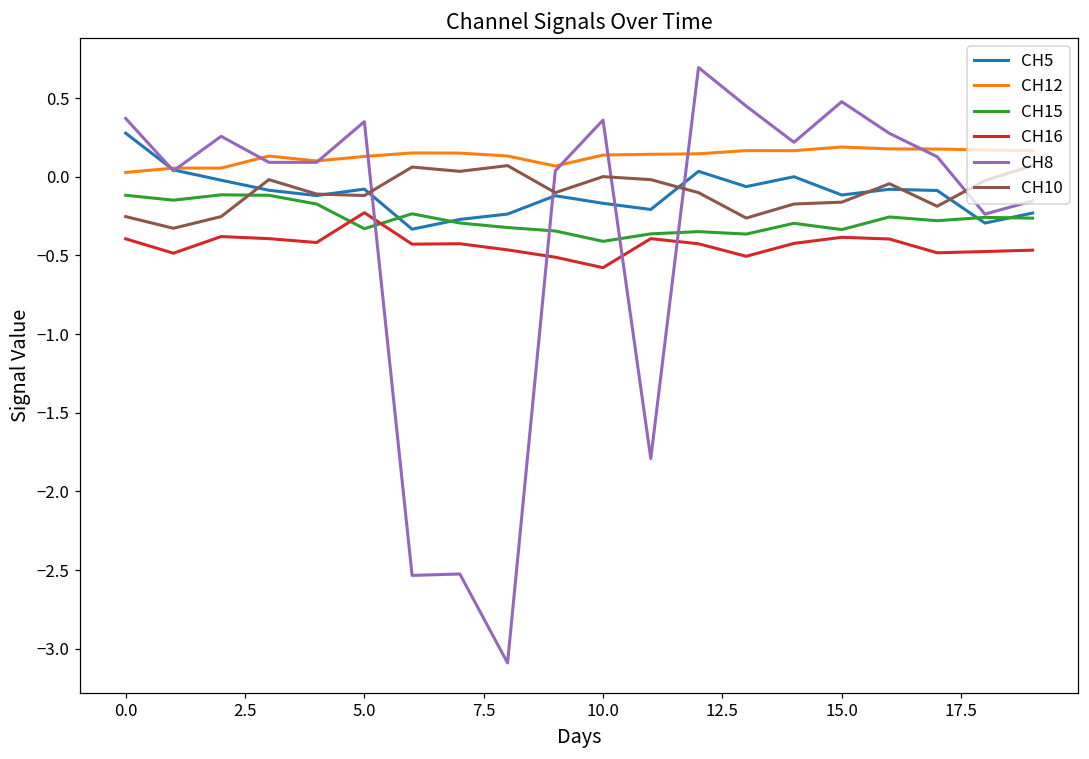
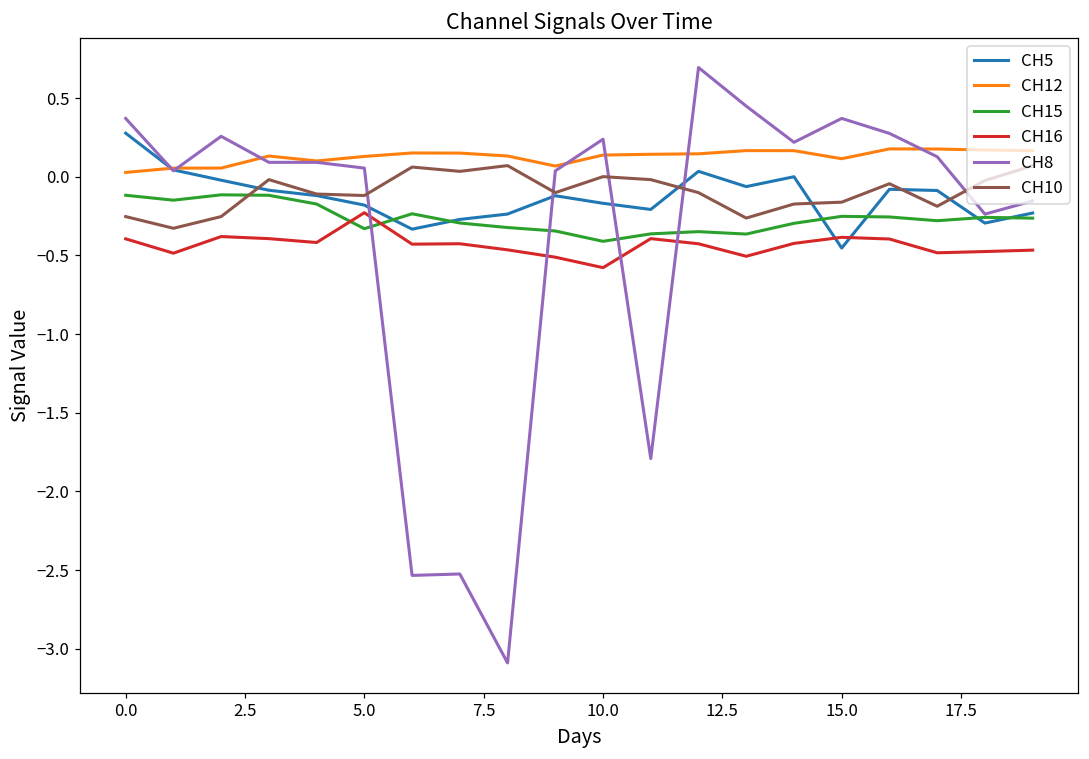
  {
    "CH5": {
      "0.0": 0.28,
-     "5.0": -0.08,
+     "5.0": -0.18,
      "10.0": -0.17,
-     "15.0": -0.12
+     "15.0": -0.45
    },
    "CH12": {
      "0.0": 0.03,
      "5.0": 0.13,
      "10.0": 0.14,
-     "15.0": 0.19
+     "15.0": 0.11
    },
    "CH15": {
      "0.0": -0.12,
      "5.0": -0.33,
      "10.0": -0.41,
-     "15.0": -0.34
+     "15.0": -0.25
    },
    "CH16": {
      "0.0": -0.39,
      "5.0": -0.23,
      "10.0": -0.58,
      "15.0": -0.38
    },
    "CH8": {
      "0.0": 0.37,
-     "5.0": 0.35,
-     "10.0": 0.36,
-     "15.0": 0.48
+     "5.0": 0.06,
+     "10.0": 0.24,
+     "15.0": 0.37
    },
    "CH10": {
      "0.0": -0.25,
      "5.0": -0.12,
      "10.0": 0.00,
      "15.0": -0.16
    }
  }
